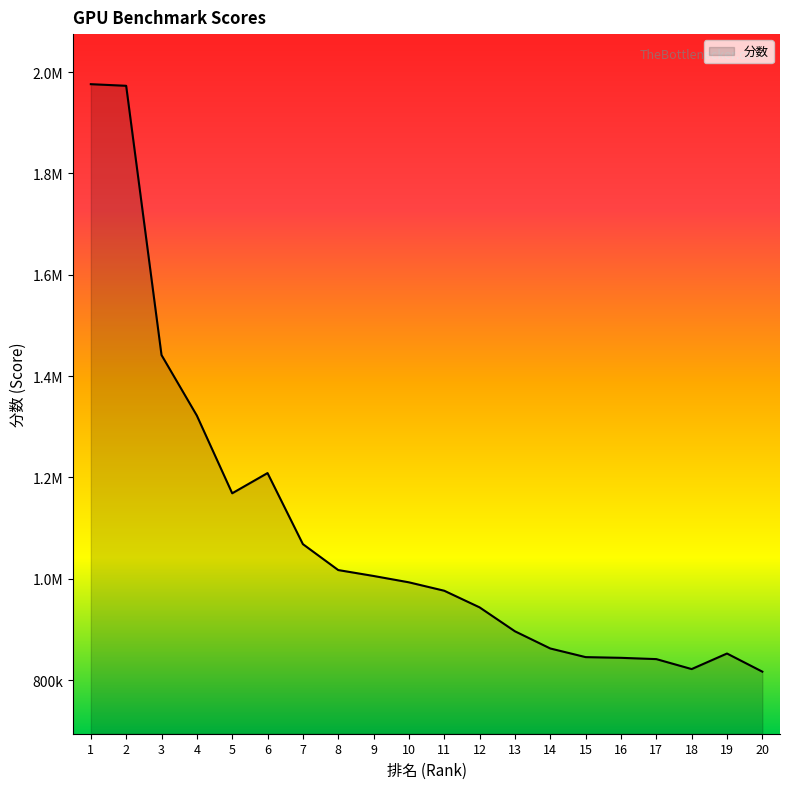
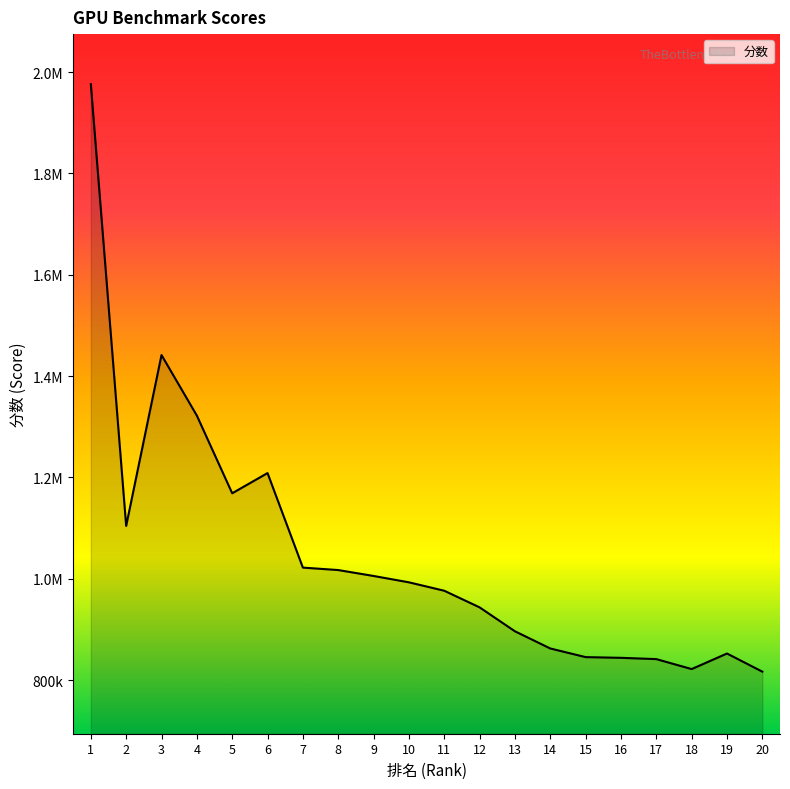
  {
    "1": 1980000,
-   "2": 1970000,
+   "2": 1100000,
    "3": 1440000,
    "4": 1320000,
    "5": 1170000,
    "6": 1210000,
-   "7": 1070000,
+   "7": 1020000,
    "8": 1020000,
    "9": 1010000,
    "10": 990000,
    "11": 980000,
    "12": 940000,
    "13": 900000,
    "14": 860000,
    "15": 850000,
    "16": 840000,
    "17": 840000,
    "18": 820000,
    "19": 850000,
    "20": 820000
  }
